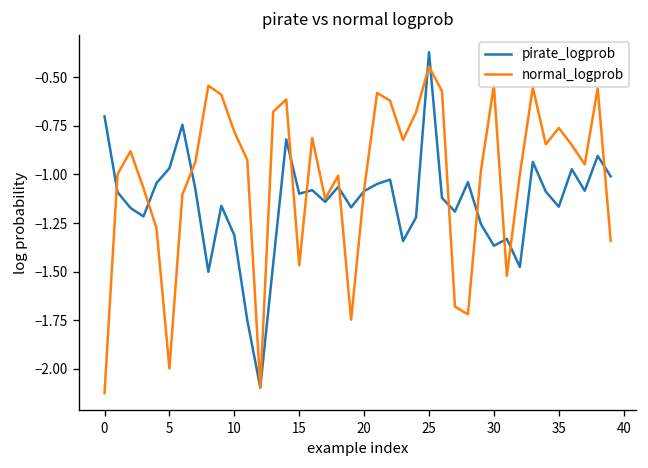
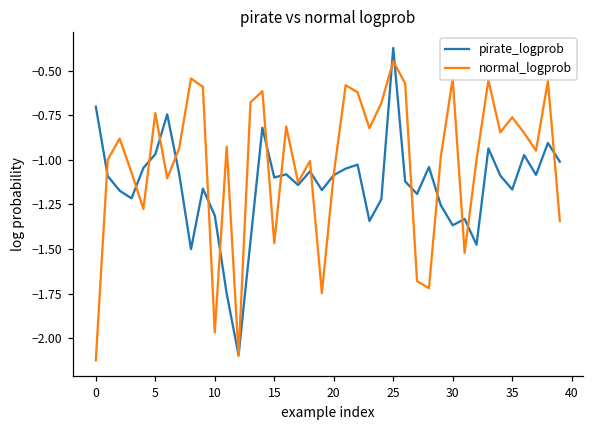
  {
    "pirate_logprob": {
      "0": -0.70,
      "5": -0.97,
      "10": -1.31,
      "15": -1.10,
      "25": -0.37,
      "30": -1.37,
      "35": -1.17
    },
    "normal_logprob": {
      "0": -2.12,
-     "5": -2.00,
-     "10": -0.78,
+     "5": -0.74,
+     "10": -1.97,
      "15": -1.47,
      "25": -0.45,
      "30": -0.54,
      "35": -0.76
    }
  }
